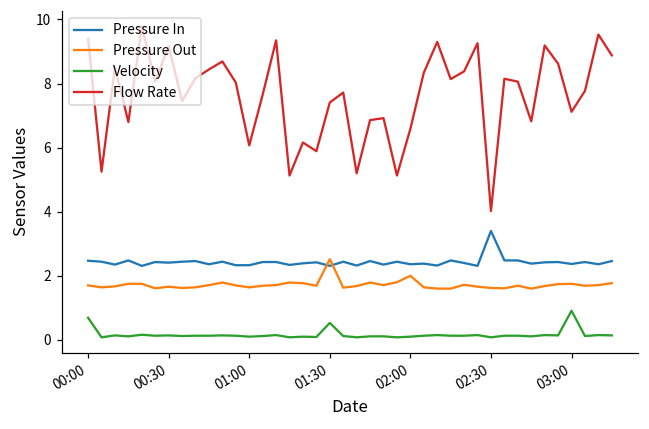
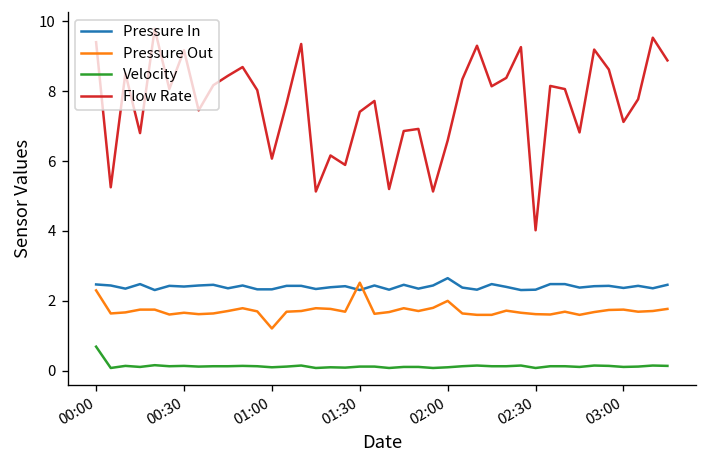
  {
    "Pressure In": {
      "00:00": 2.5,
      "00:30": 2.4,
      "01:00": 2.3,
      "01:30": 2.3,
-     "02:00": 2.4,
-     "02:30": 3.4,
+     "02:00": 2.7,
+     "02:30": 2.3,
      "03:00": 2.4
    },
    "Pressure Out": {
-     "00:00": 1.7,
+     "00:00": 2.3,
      "00:30": 1.7,
-     "01:00": 1.6,
+     "01:00": 1.2,
      "01:30": 2.5,
      "02:00": 2.0,
      "02:30": 1.6,
      "03:00": 1.8
    },
    "Velocity": {
      "00:00": 0.7,
      "00:30": 0.1,
      "01:00": 0.1,
-     "01:30": 0.5,
+     "01:30": 0.1,
      "02:00": 0.1,
      "02:30": 0.1,
-     "03:00": 0.9
+     "03:00": 0.1
    },
    "Flow Rate": {
      "01:00": 6.1,
      "01:30": 7.4,
      "02:00": 6.6,
      "02:30": 4.0,
      "03:00": 7.1
    }
  }
